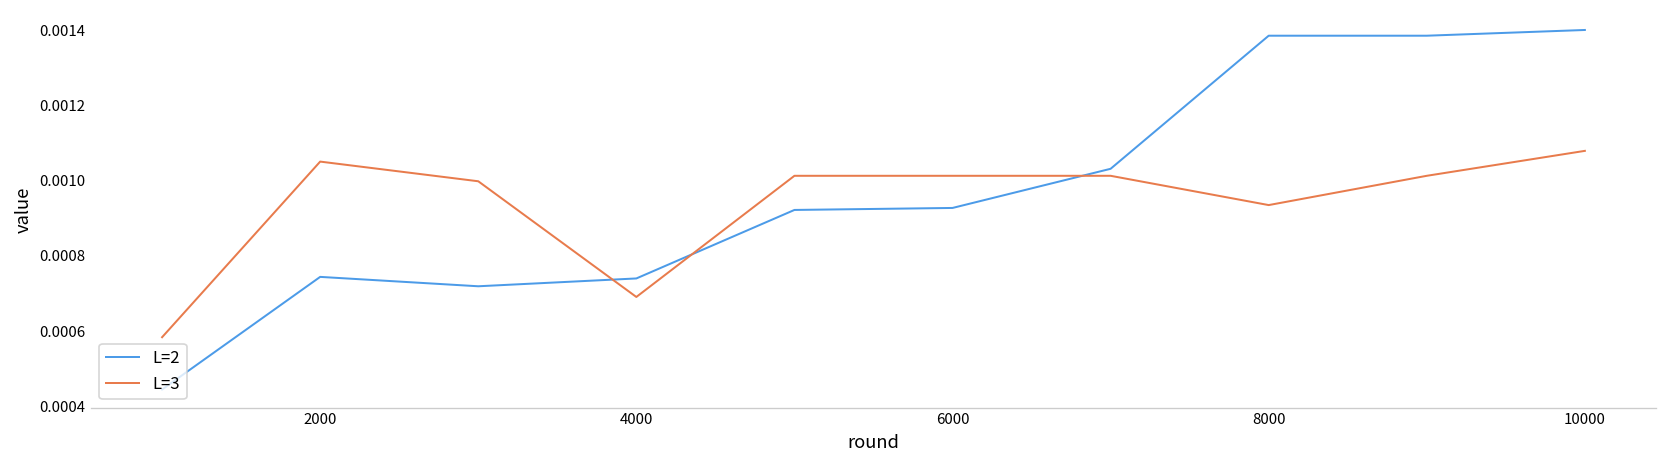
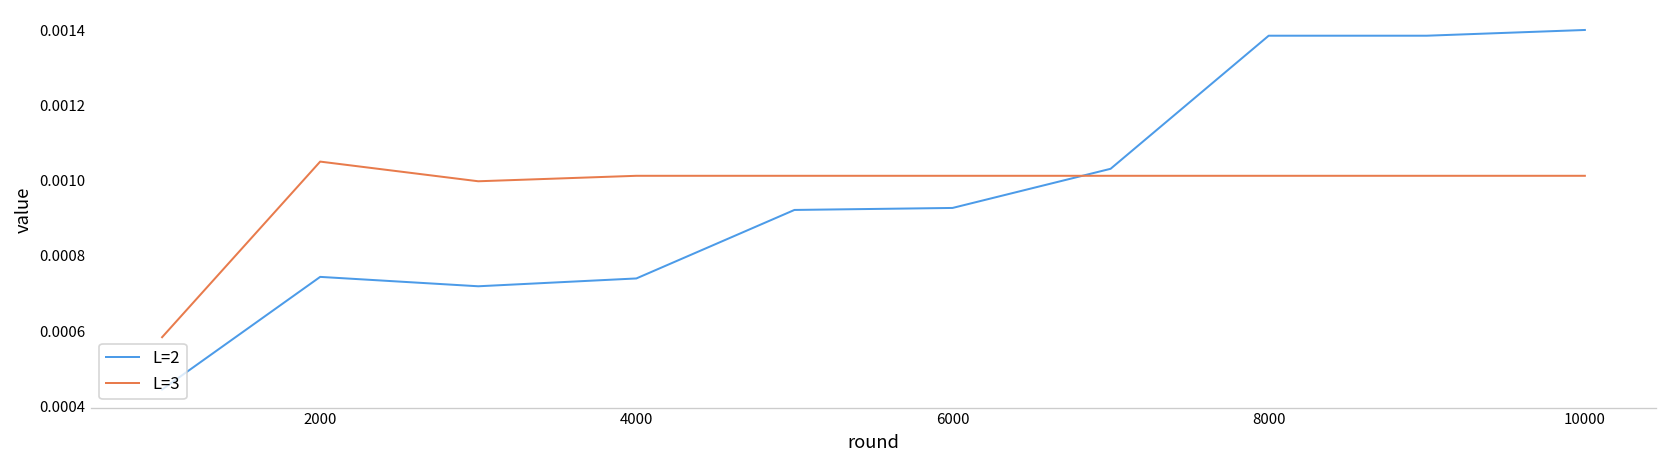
  {
    "L=2": {
      "2000": 0.00074,
      "4000": 0.00074,
      "6000": 0.00093,
      "8000": 0.00139,
      "10000": 0.00140
    },
    "L=3": {
      "2000": 0.00105,
-     "4000": 0.00069,
+     "4000": 0.00101,
      "6000": 0.00101,
-     "8000": 0.00094,
-     "10000": 0.00108
+     "8000": 0.00101,
+     "10000": 0.00101
    }
  }
